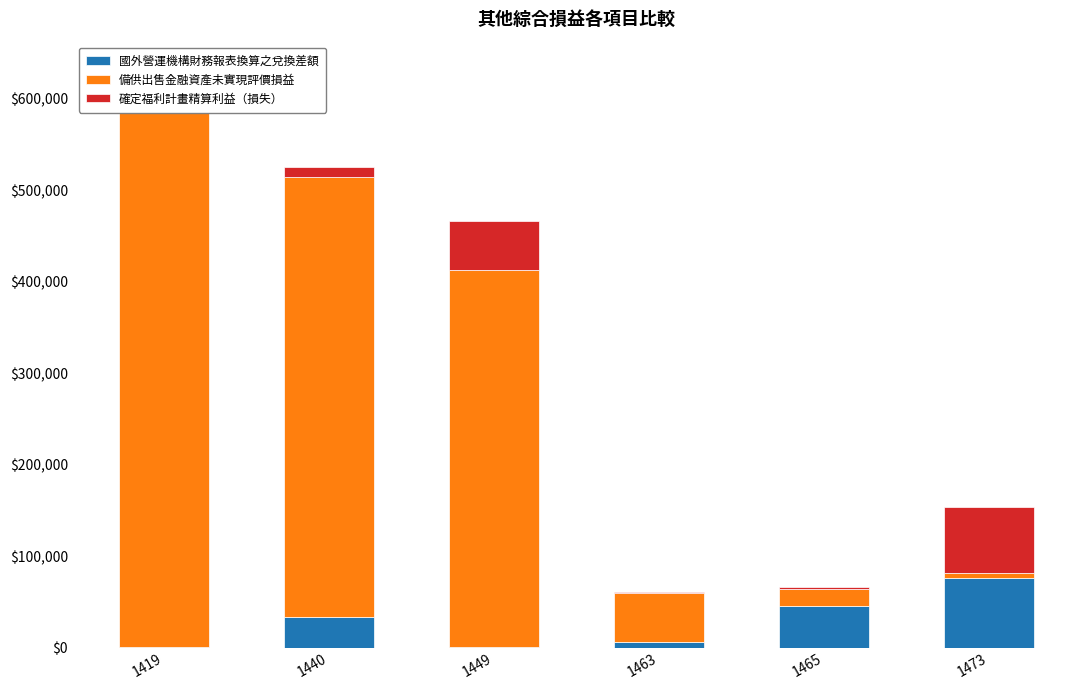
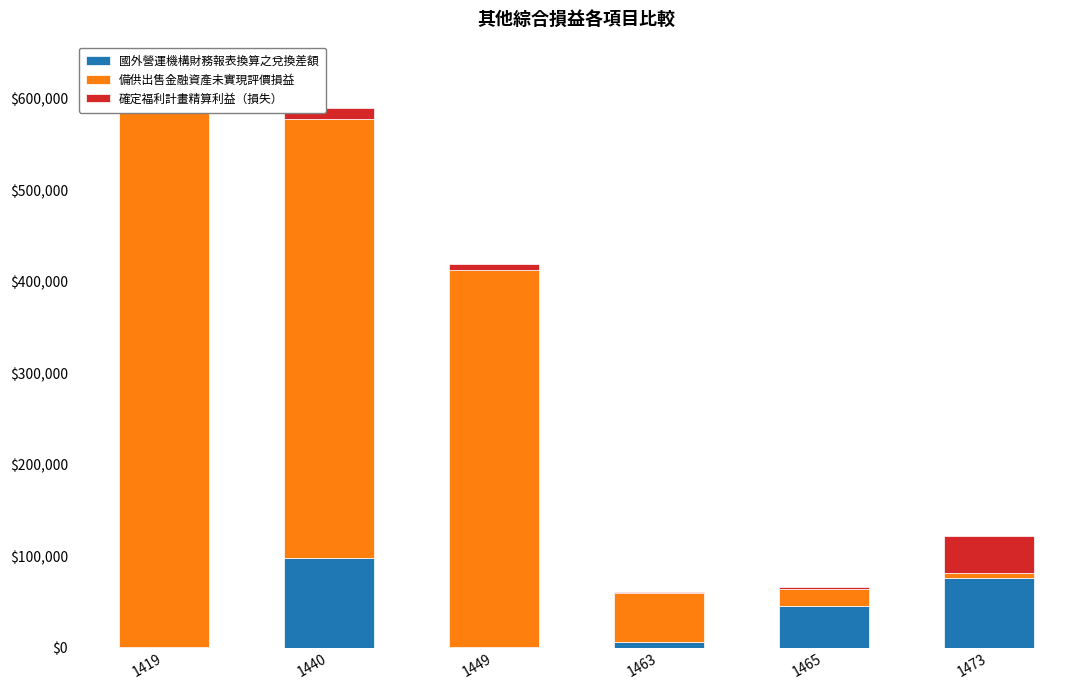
  {
    "國外營運機構財務報表換算之兌換差額": {
-     "1440": "$30,000",
+     "1440": "$100,000",
      "1463": "$10,000",
      "1465": "$50,000",
      "1473": "$80,000"
    },
    "備供出售金融資產未實現評價損益": {
      "1440": "$480,000",
      "1449": "$410,000",
      "1463": "$50,000",
      "1465": "$20,000",
      "1473": "$0"
    },
    "確定福利計畫精算利益（損失）": {
      "1440": "$10,000",
-     "1449": "$50,000",
-     "1473": "$70,000"
+     "1449": "$10,000",
+     "1473": "$40,000"
    }
  }
